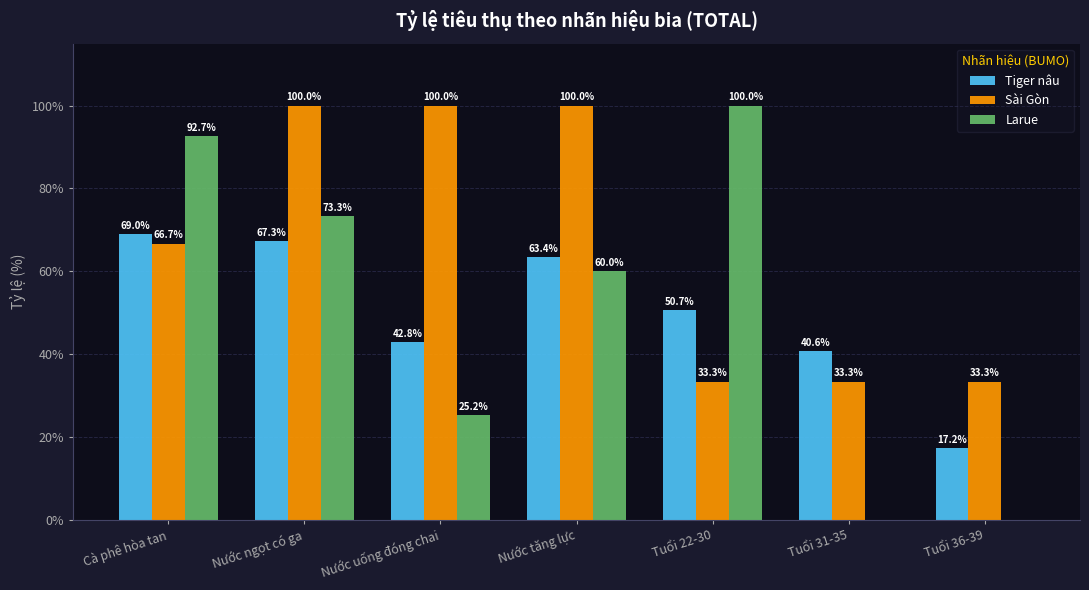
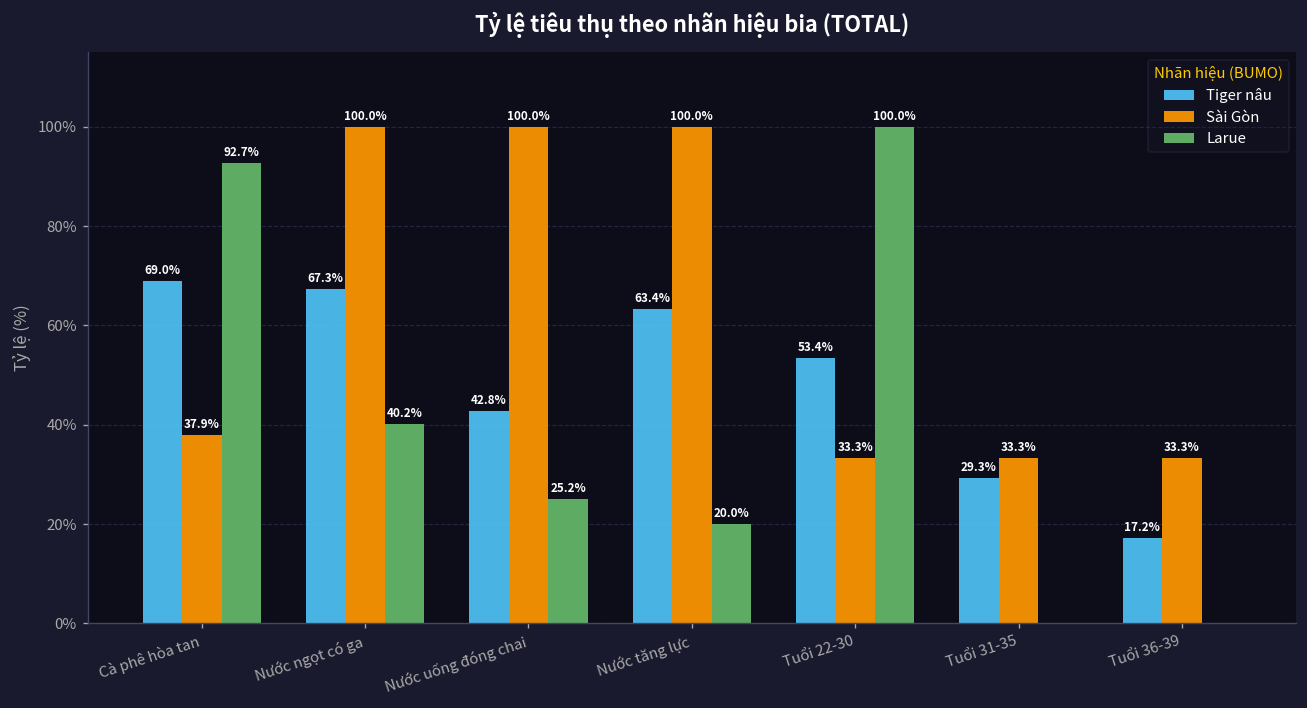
  {
    "Tiger nâu": {
      "Cà phê hòa tan": "69.0%",
      "Nước ngọt có ga": "67.3%",
      "Nước uống đóng chai": "42.8%",
      "Nước tăng lực": "63.4%",
-     "Tuổi 22-30": "50.7%",
-     "Tuổi 31-35": "40.6%",
+     "Tuổi 22-30": "53.4%",
+     "Tuổi 31-35": "29.3%",
      "Tuổi 36-39": "17.2%"
    },
    "Sài Gòn": {
-     "Cà phê hòa tan": "66.7%",
+     "Cà phê hòa tan": "37.9%",
      "Nước ngọt có ga": "100.0%",
      "Nước uống đóng chai": "100.0%",
      "Nước tăng lực": "100.0%",
      "Tuổi 22-30": "33.3%",
      "Tuổi 31-35": "33.3%",
      "Tuổi 36-39": "33.3%"
    },
    "Larue": {
      "Cà phê hòa tan": "92.7%",
-     "Nước ngọt có ga": "73.3%",
+     "Nước ngọt có ga": "40.2%",
      "Nước uống đóng chai": "25.2%",
-     "Nước tăng lực": "60.0%",
+     "Nước tăng lực": "20.0%",
      "Tuổi 22-30": "100.0%"
    }
  }
